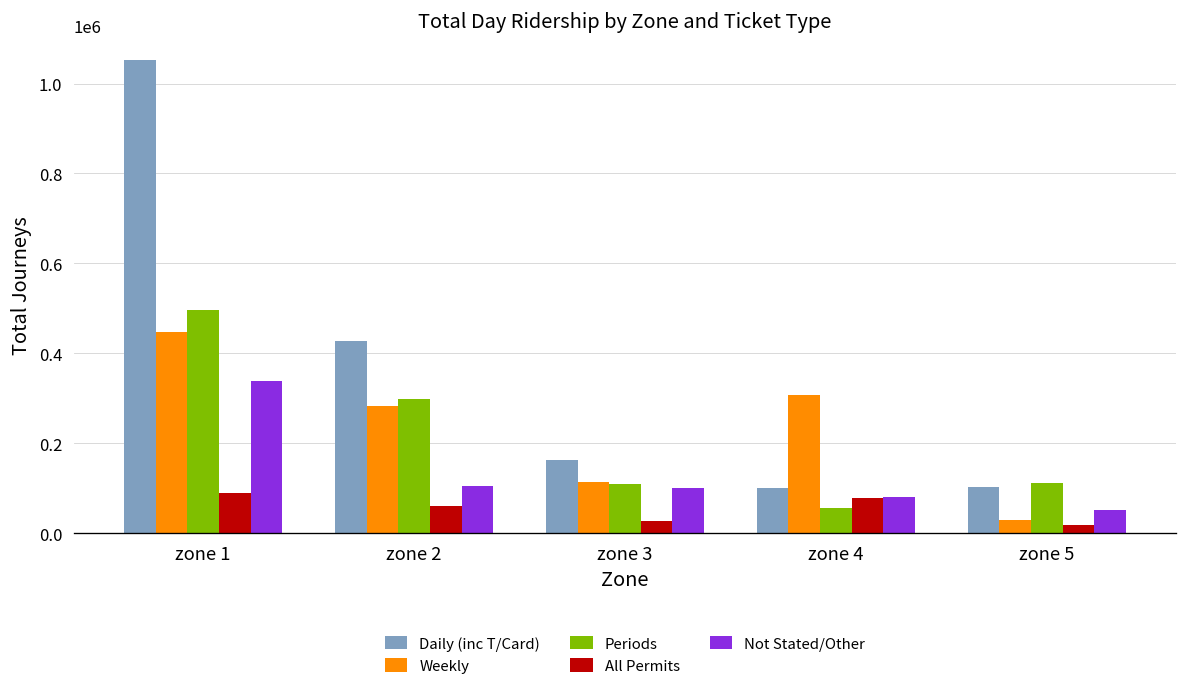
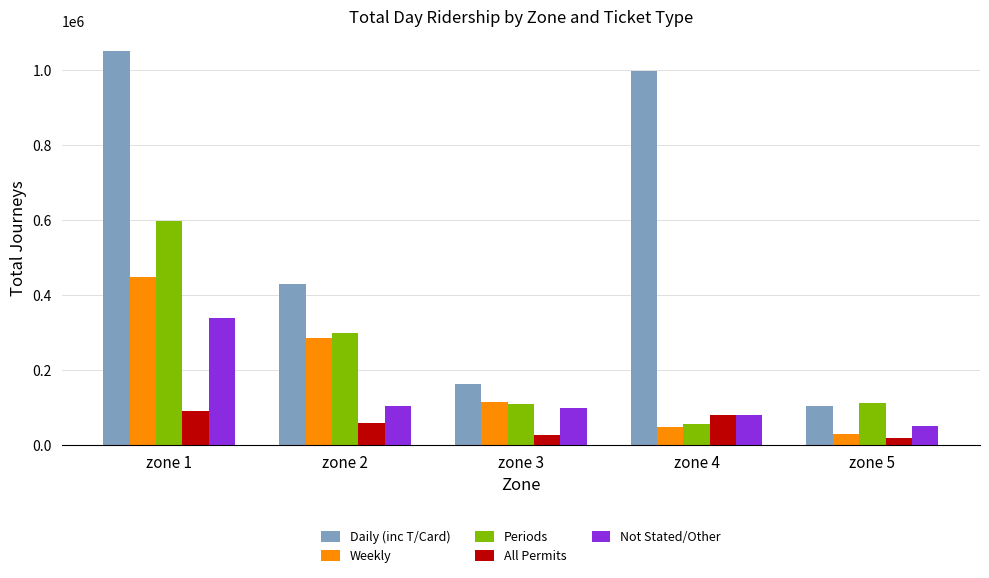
  {
    "Daily (inc T/Card)": {
      "zone 1": 1050000,
      "zone 2": 430000,
      "zone 3": 160000,
-     "zone 4": 100000,
+     "zone 4": 1000000,
      "zone 5": 100000
    },
    "Weekly": {
      "zone 1": 450000,
      "zone 2": 280000,
      "zone 3": 110000,
-     "zone 4": 310000,
+     "zone 4": 50000,
      "zone 5": 30000
    },
    "Periods": {
-     "zone 1": 500000,
+     "zone 1": 600000,
      "zone 2": 300000,
      "zone 3": 110000,
      "zone 4": 60000,
      "zone 5": 110000
    },
    "All Permits": {
      "zone 1": 90000,
      "zone 2": 60000,
      "zone 3": 30000,
      "zone 4": 80000,
      "zone 5": 20000
    },
    "Not Stated/Other": {
      "zone 1": 340000,
      "zone 2": 100000,
      "zone 3": 100000,
      "zone 4": 80000,
      "zone 5": 50000
    }
  }
